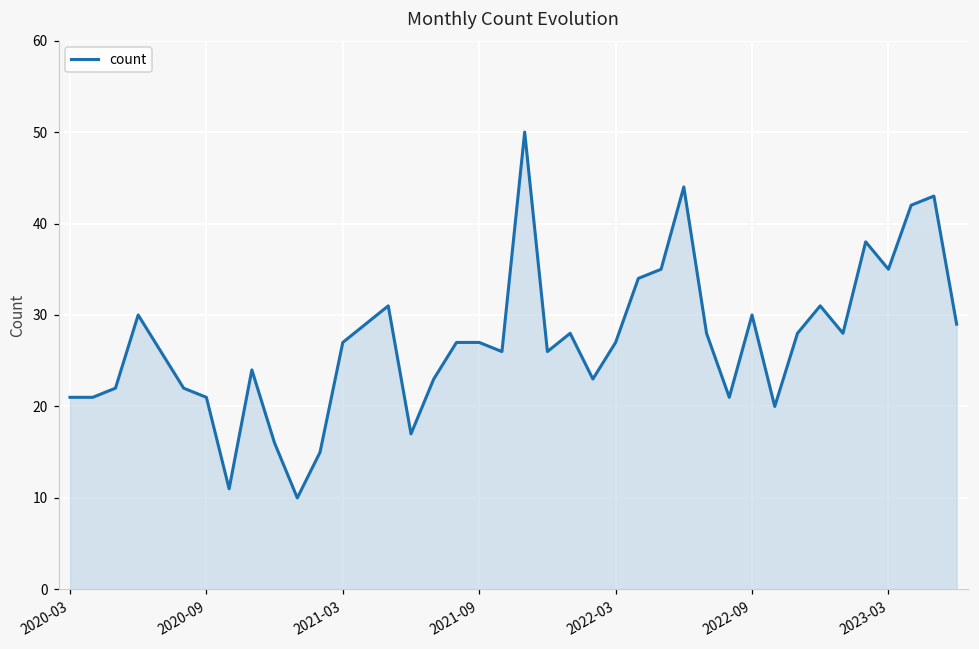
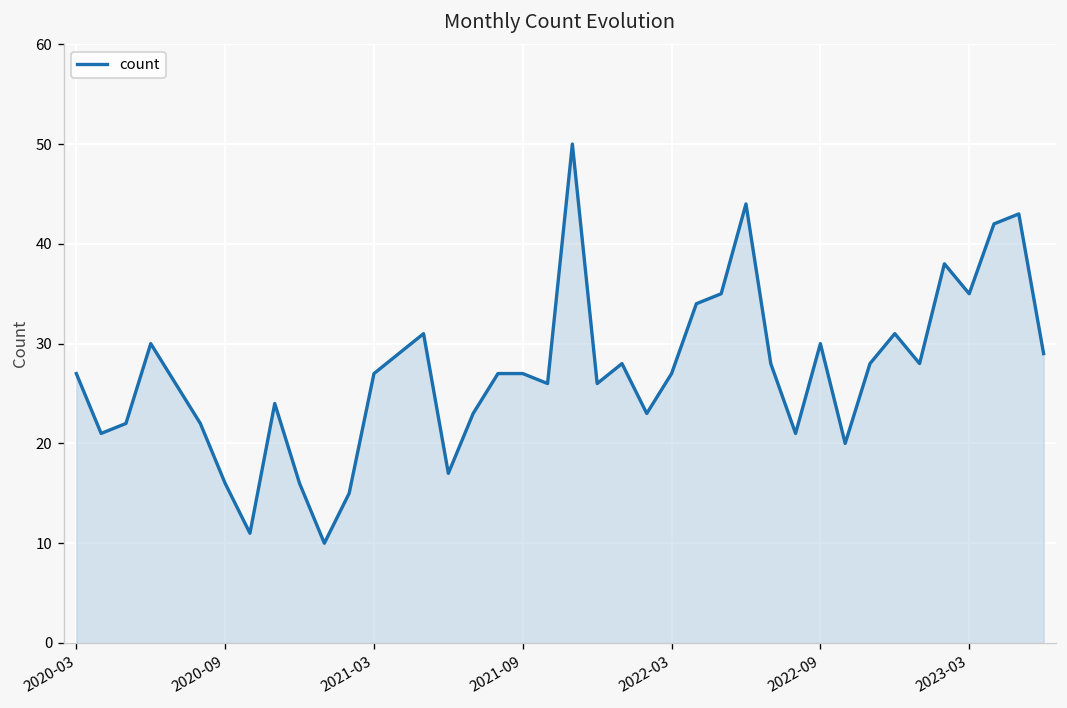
  {
-   "2020-03": 21,
-   "2020-09": 21,
+   "2020-03": 27,
+   "2020-09": 16,
    "2021-03": 27,
    "2021-09": 27,
    "2022-03": 27,
    "2022-09": 30,
    "2023-03": 35
  }
